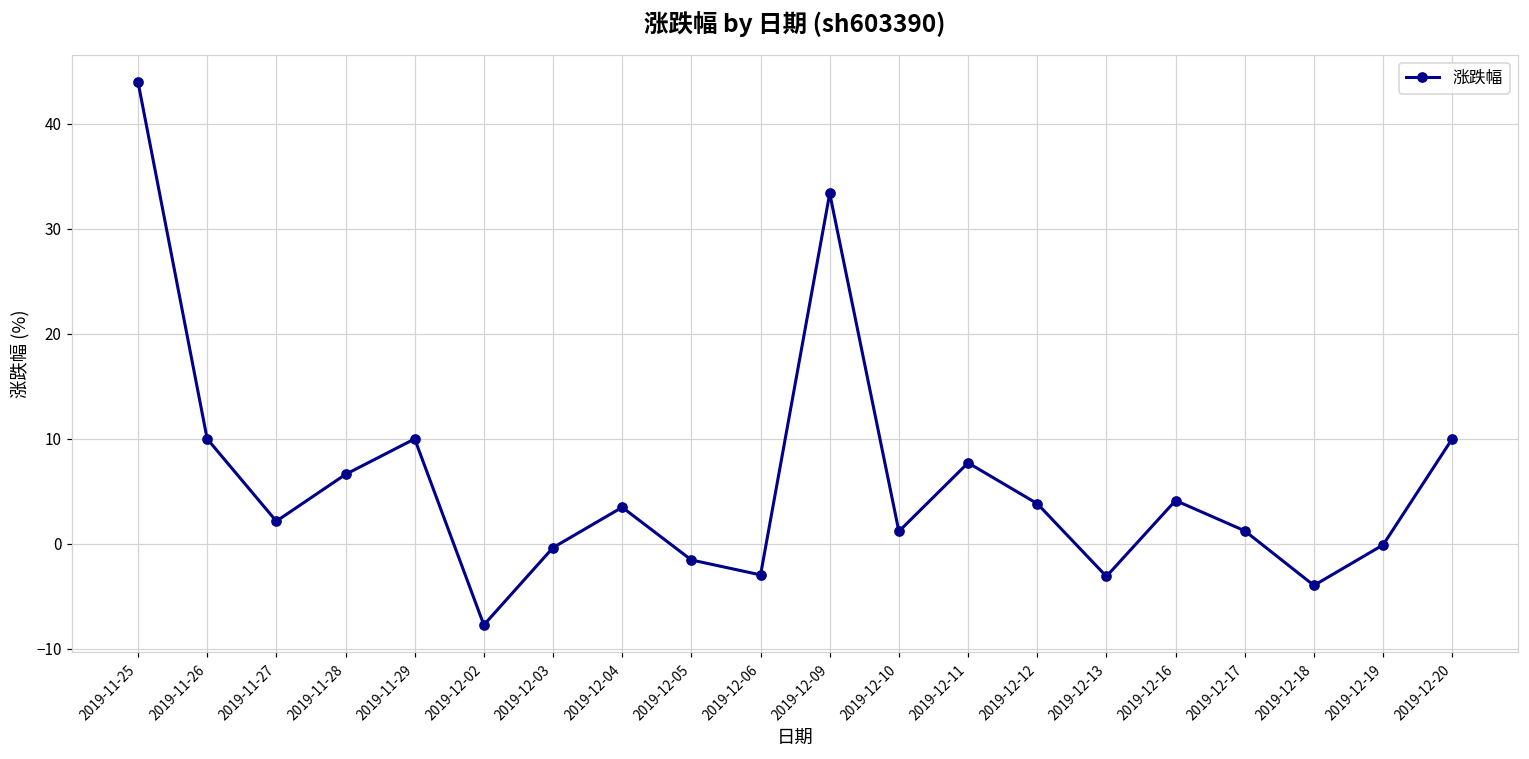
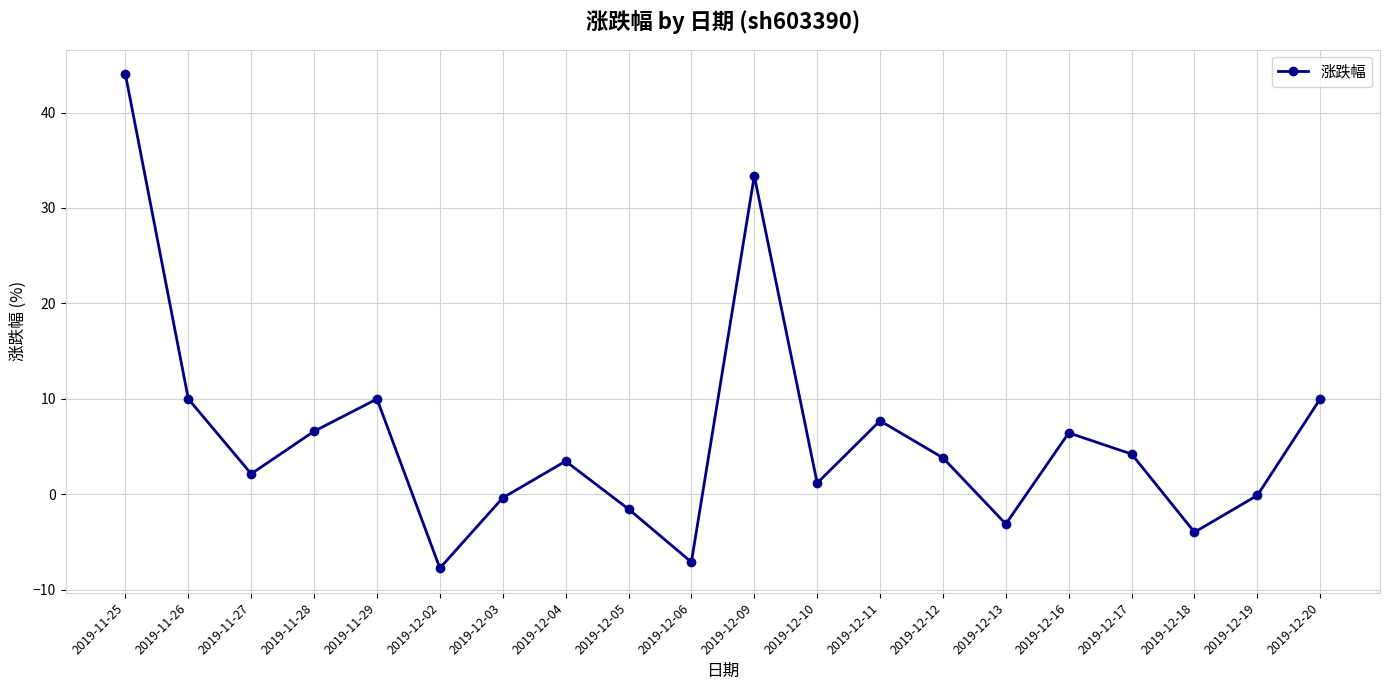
  {
    "2019-11-25": 44,
    "2019-11-26": 10,
    "2019-11-27": 2,
    "2019-11-28": 7,
    "2019-11-29": 10,
    "2019-12-02": -8,
    "2019-12-03": 0,
    "2019-12-04": 3,
    "2019-12-05": -2,
-   "2019-12-06": -3,
+   "2019-12-06": -7,
    "2019-12-09": 33,
    "2019-12-10": 1,
    "2019-12-11": 8,
    "2019-12-12": 4,
    "2019-12-13": -3,
-   "2019-12-16": 4,
-   "2019-12-17": 1,
+   "2019-12-16": 6,
+   "2019-12-17": 4,
    "2019-12-18": -4,
    "2019-12-19": 0,
    "2019-12-20": 10
  }
